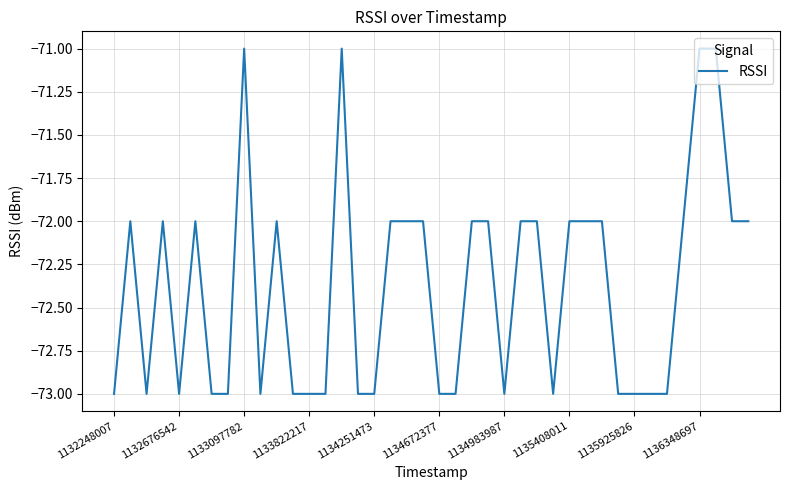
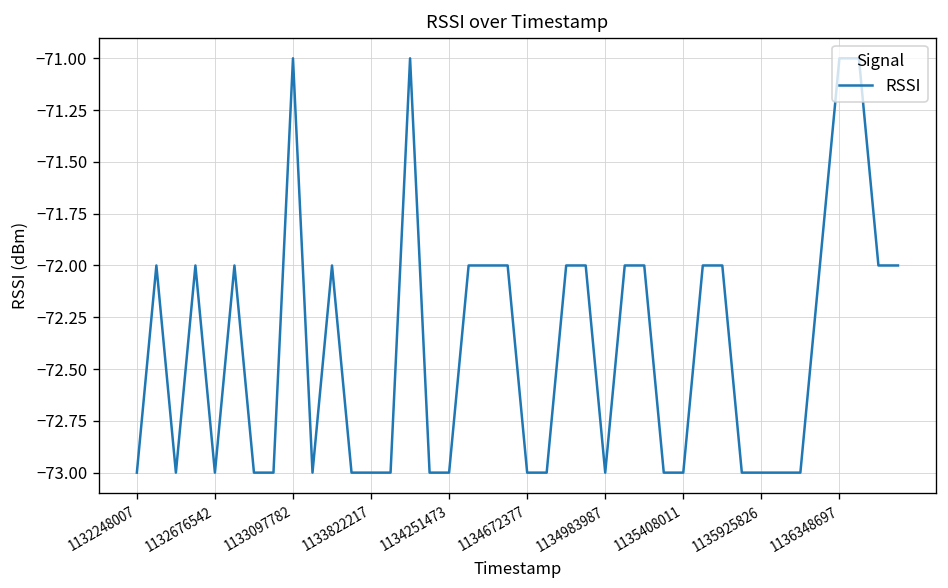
  {
    "1132248007": -73,
    "1132676542": -73,
    "1133097782": -71,
    "1133822217": -73,
    "1134251473": -73,
    "1134672377": -73,
    "1134983987": -73,
-   "1135408011": -72,
+   "1135408011": -73,
    "1135925826": -73
  }
